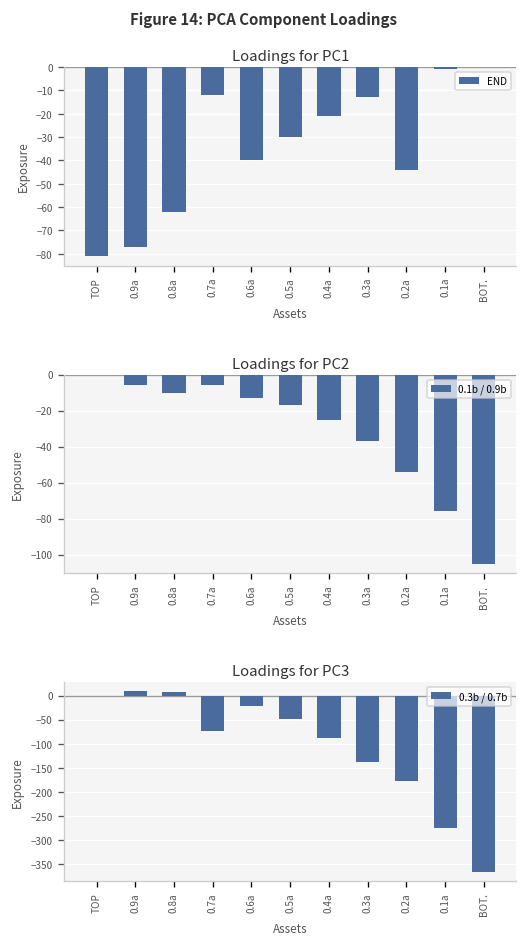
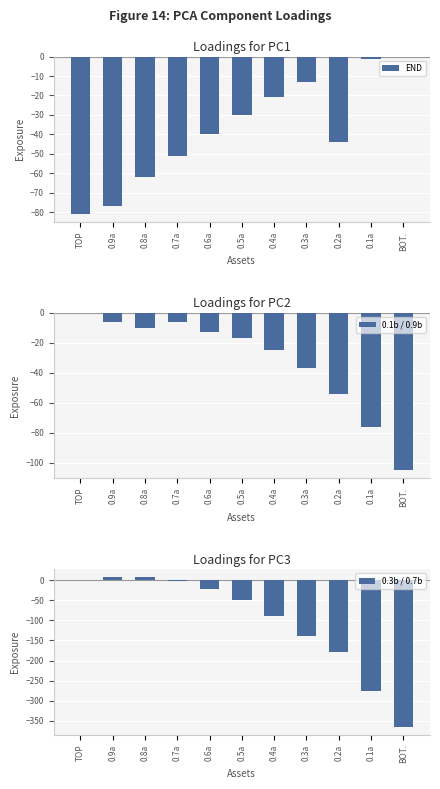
  {
    "Loadings for PC1": {
      "TOP": -81,
      "0.9a": -77,
      "0.8a": -62,
-     "0.7a": -12,
+     "0.7a": -51,
      "0.6a": -40,
      "0.5a": -30,
      "0.4a": -21,
      "0.3a": -13,
      "0.2a": -44,
      "BOT.": 0
    },
    "Loadings for PC2": {
      "TOP": 0,
      "0.9a": -6,
      "0.8a": -10,
      "0.7a": -6,
      "0.6a": -13,
      "0.5a": -17,
      "0.4a": -25,
      "0.3a": -37,
      "0.2a": -54,
      "0.1a": -76,
      "BOT.": -105
    },
    "Loadings for PC3": {
      "TOP": 0,
      "0.9a": 10,
      "0.8a": 10,
-     "0.7a": -70,
+     "0.7a": 0,
      "0.6a": -20,
      "0.5a": -50,
      "0.4a": -90,
      "0.3a": -140,
      "0.2a": -180,
      "0.1a": -280,
      "BOT.": -370
    }
  }
